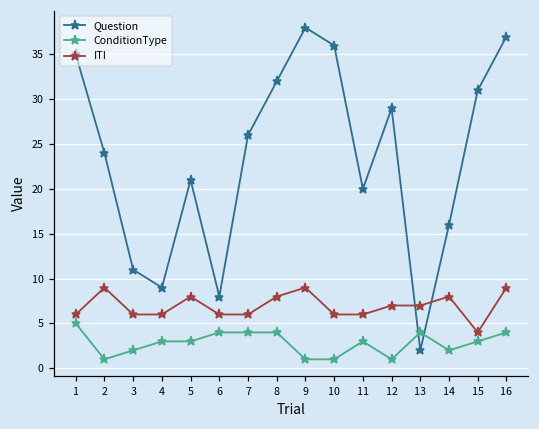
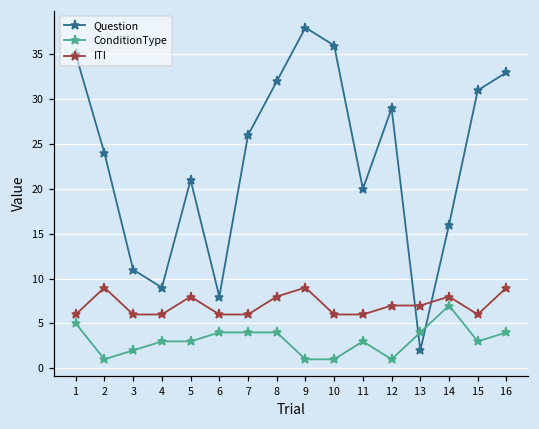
  {
    "Question": {
      "2": 24,
      "3": 11,
      "4": 9,
      "5": 21,
      "6": 8,
      "7": 26,
      "8": 32,
      "9": 38,
      "10": 36,
      "11": 20,
      "12": 29,
      "13": 2,
      "14": 16,
      "15": 31,
-     "16": 37
+     "16": 33
    },
    "ConditionType": {
      "1": 5,
      "2": 1,
      "3": 2,
      "4": 3,
      "5": 3,
      "6": 4,
      "7": 4,
      "8": 4,
      "9": 1,
      "10": 1,
      "11": 3,
      "12": 1,
      "13": 4,
-     "14": 2,
+     "14": 7,
      "15": 3,
      "16": 4
    },
    "ITI": {
      "1": 6,
      "2": 9,
      "3": 6,
      "4": 6,
      "5": 8,
      "6": 6,
      "7": 6,
      "8": 8,
      "9": 9,
      "10": 6,
      "11": 6,
      "12": 7,
      "13": 7,
      "14": 8,
-     "15": 4,
+     "15": 6,
      "16": 9
    }
  }
